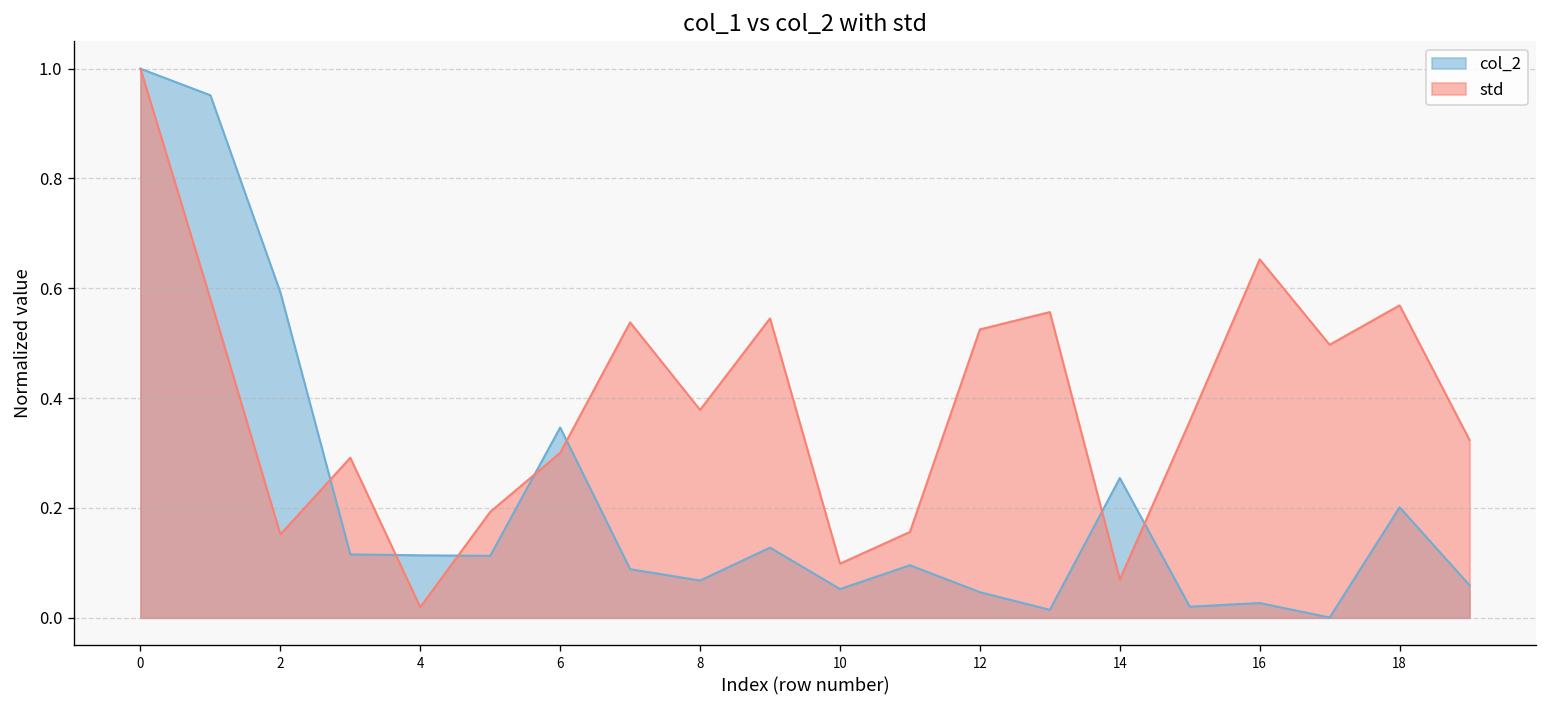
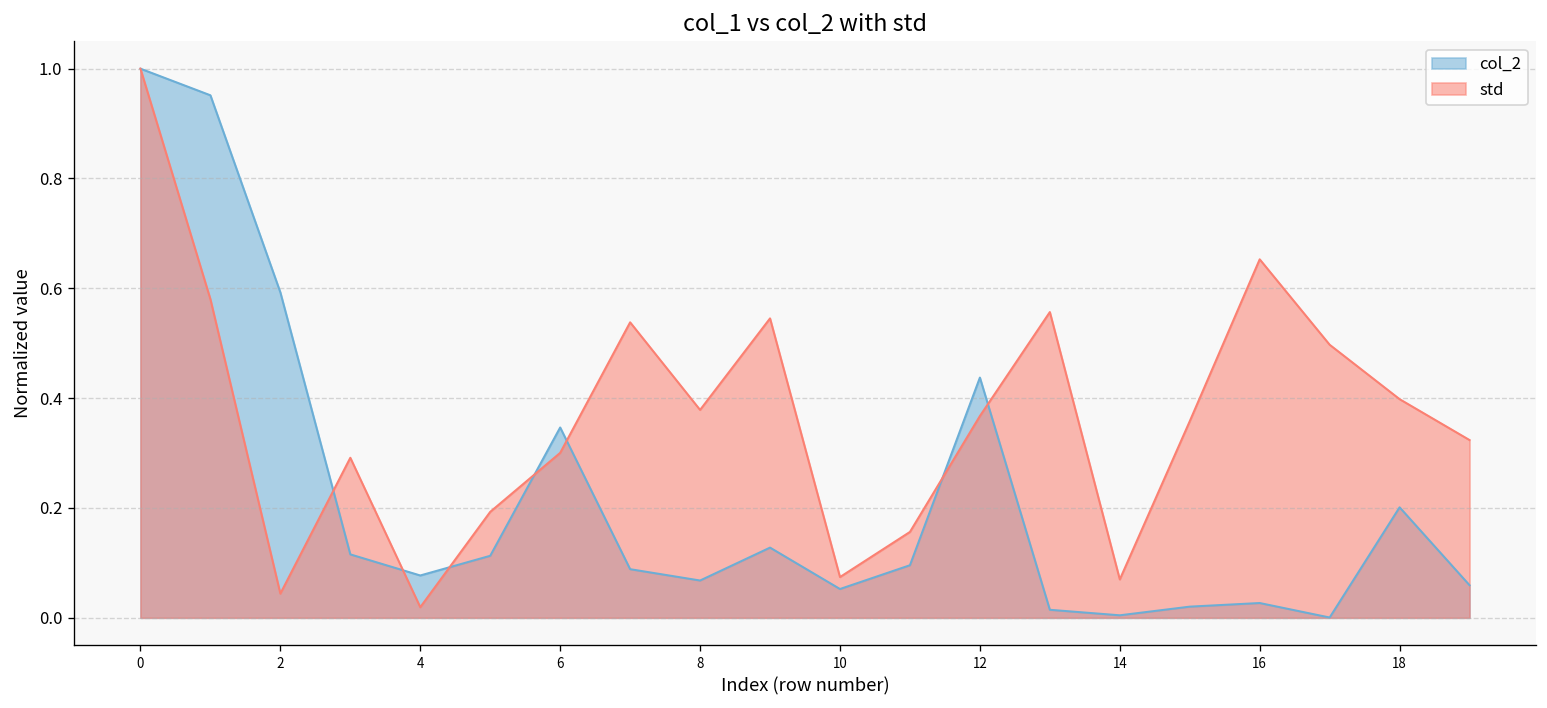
  {
    "col_2": {
      "2": 0.59,
-     "4": 0.11,
+     "4": 0.08,
      "6": 0.35,
      "8": 0.07,
      "10": 0.05,
-     "12": 0.05,
-     "14": 0.25,
+     "12": 0.44,
+     "14": 0.00,
      "16": 0.03,
      "18": 0.20
    },
    "std": {
-     "2": 0.15,
+     "2": 0.04,
      "4": 0.02,
      "6": 0.30,
      "8": 0.38,
-     "10": 0.10,
-     "12": 0.53,
+     "10": 0.07,
+     "12": 0.37,
      "14": 0.07,
      "16": 0.65,
-     "18": 0.57
+     "18": 0.40
    }
  }
